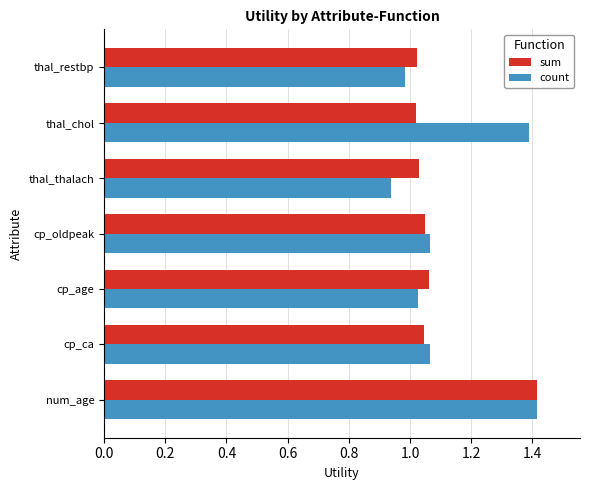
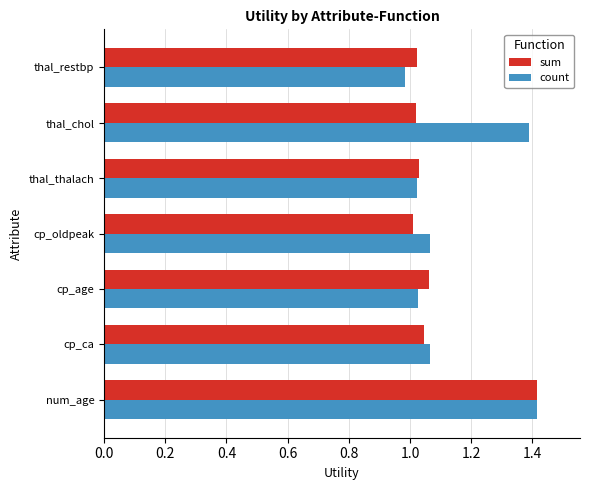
  {
    "sum": {
      "thal_restbp": 1.02,
      "thal_chol": 1.02,
      "thal_thalach": 1.03,
-     "cp_oldpeak": 1.05,
+     "cp_oldpeak": 1.01,
      "cp_age": 1.06,
      "cp_ca": 1.04,
      "num_age": 1.41
    },
    "count": {
      "thal_restbp": 0.98,
      "thal_chol": 1.39,
-     "thal_thalach": 0.94,
+     "thal_thalach": 1.02,
      "cp_oldpeak": 1.07,
      "cp_age": 1.03,
      "cp_ca": 1.07,
      "num_age": 1.41
    }
  }
